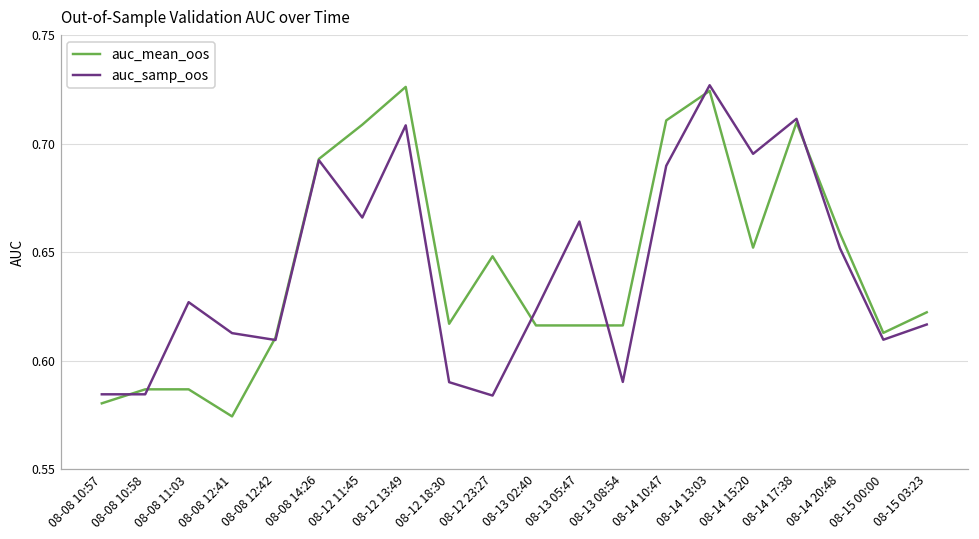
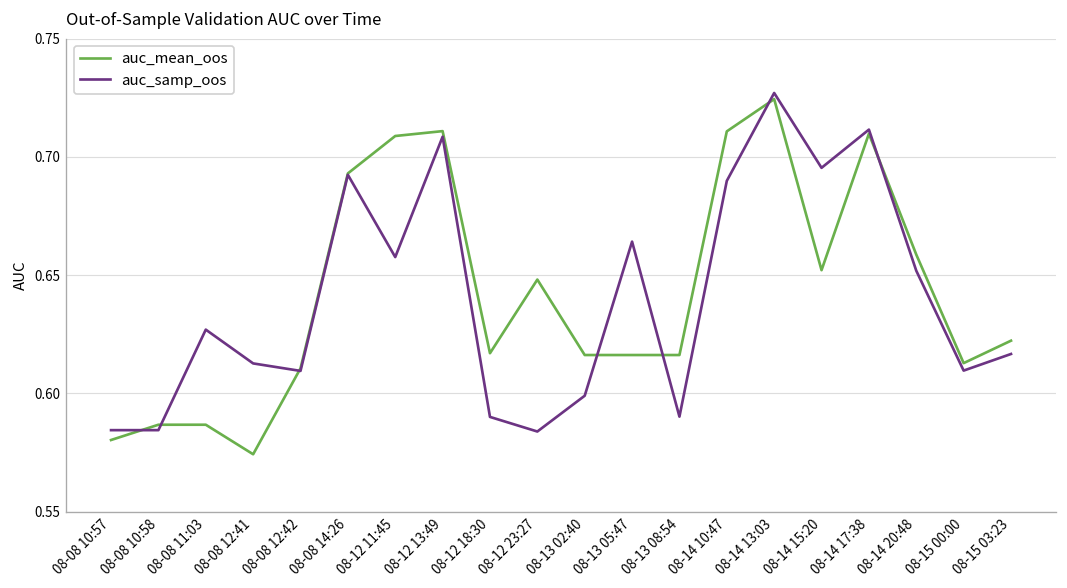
  {
    "auc_mean_oos": {
      "08-08 10:57": 0.580,
      "08-08 10:58": 0.587,
      "08-08 11:03": 0.587,
      "08-08 12:41": 0.574,
      "08-12 11:45": 0.709,
-     "08-12 13:49": 0.726,
+     "08-12 13:49": 0.711,
      "08-12 18:30": 0.617,
      "08-12 23:27": 0.648,
      "08-13 02:40": 0.616,
      "08-13 05:47": 0.616,
      "08-13 08:54": 0.616,
      "08-14 10:47": 0.711,
      "08-14 13:03": 0.724,
      "08-14 15:20": 0.652,
      "08-14 17:38": 0.710,
      "08-14 20:48": 0.659,
      "08-15 00:00": 0.613,
      "08-15 03:23": 0.622
    },
    "auc_samp_oos": {
      "08-08 10:57": 0.584,
      "08-08 10:58": 0.584,
      "08-08 11:03": 0.627,
      "08-08 12:41": 0.613,
-     "08-12 11:45": 0.666,
+     "08-12 11:45": 0.658,
      "08-12 13:49": 0.709,
      "08-12 18:30": 0.590,
      "08-12 23:27": 0.584,
-     "08-13 02:40": 0.623,
+     "08-13 02:40": 0.599,
      "08-13 05:47": 0.664,
      "08-13 08:54": 0.590,
      "08-14 10:47": 0.690,
      "08-14 13:03": 0.727,
      "08-14 15:20": 0.695,
      "08-14 17:38": 0.712,
      "08-14 20:48": 0.652,
      "08-15 00:00": 0.610,
      "08-15 03:23": 0.617
    }
  }
